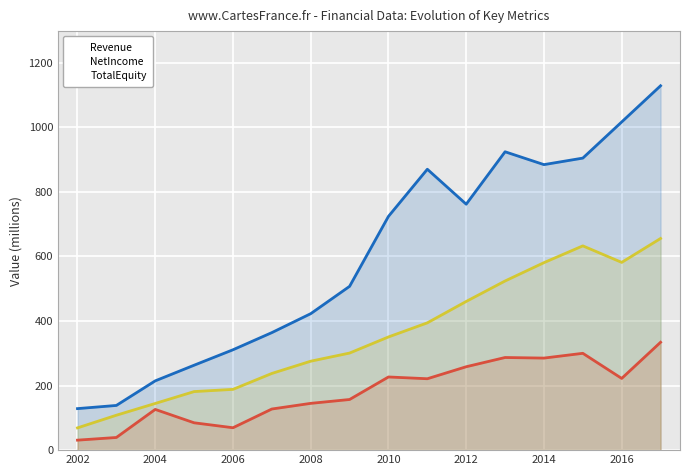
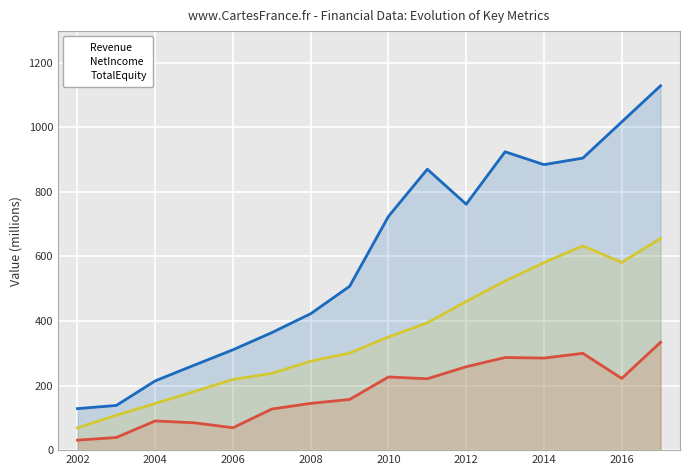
  {
    "Revenue": {
      "2002": 130,
      "2004": 210,
      "2006": 310,
      "2008": 420,
      "2010": 720,
      "2012": 760,
      "2014": 880,
      "2016": 1020
    },
    "NetIncome": {
      "2002": 30,
-     "2004": 130,
+     "2004": 90,
      "2006": 70,
      "2008": 140,
      "2010": 230,
      "2012": 260,
      "2014": 290,
      "2016": 220
    },
    "TotalEquity": {
      "2002": 70,
      "2004": 140,
-     "2006": 190,
+     "2006": 220,
      "2008": 280,
      "2010": 350,
      "2012": 460,
      "2014": 580,
      "2016": 580
    }
  }
